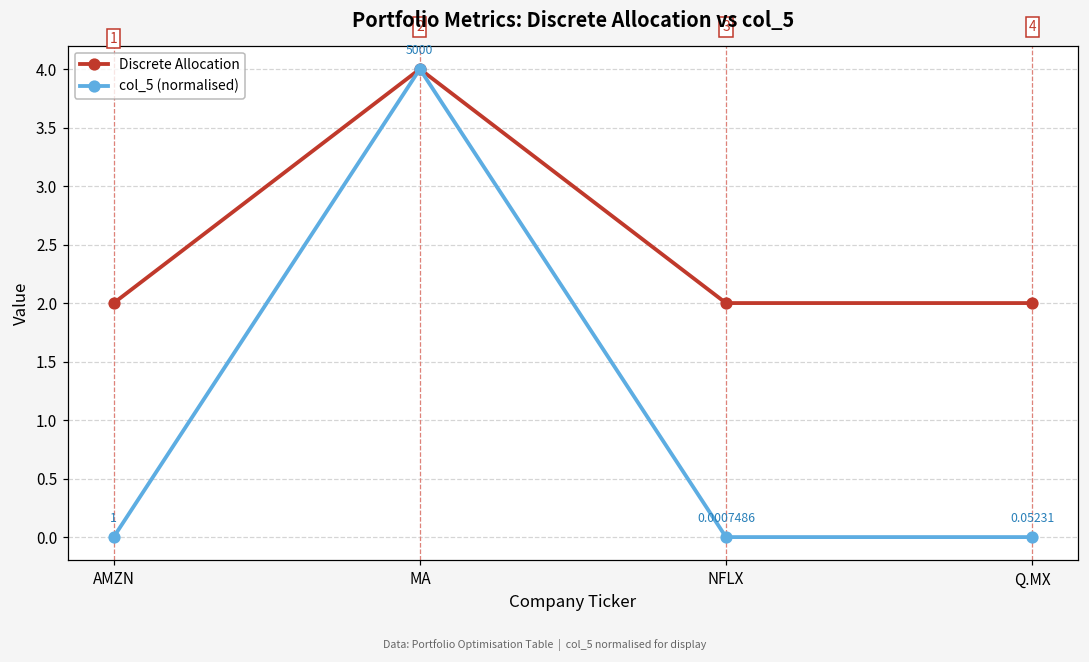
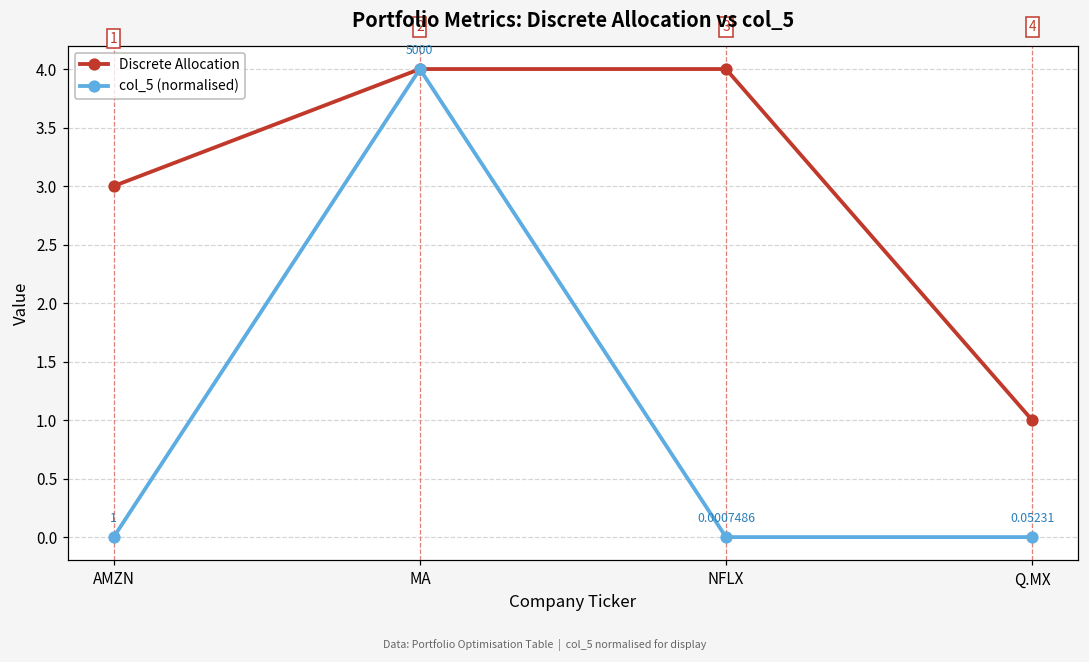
  {
    "Discrete Allocation": {
-     "AMZN": 2,
-     "NFLX": 2,
-     "Q.MX": 2
+     "AMZN": 3,
+     "NFLX": 4,
+     "Q.MX": 1
    }
  }
